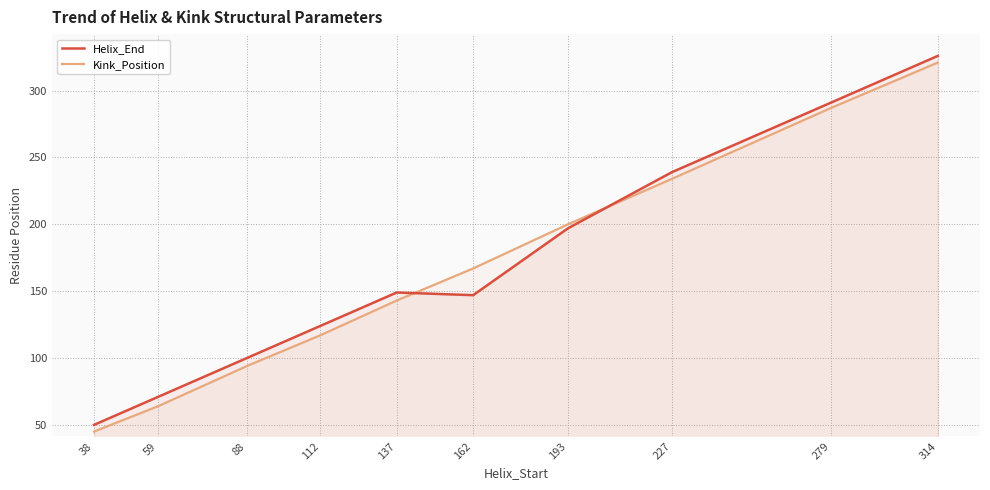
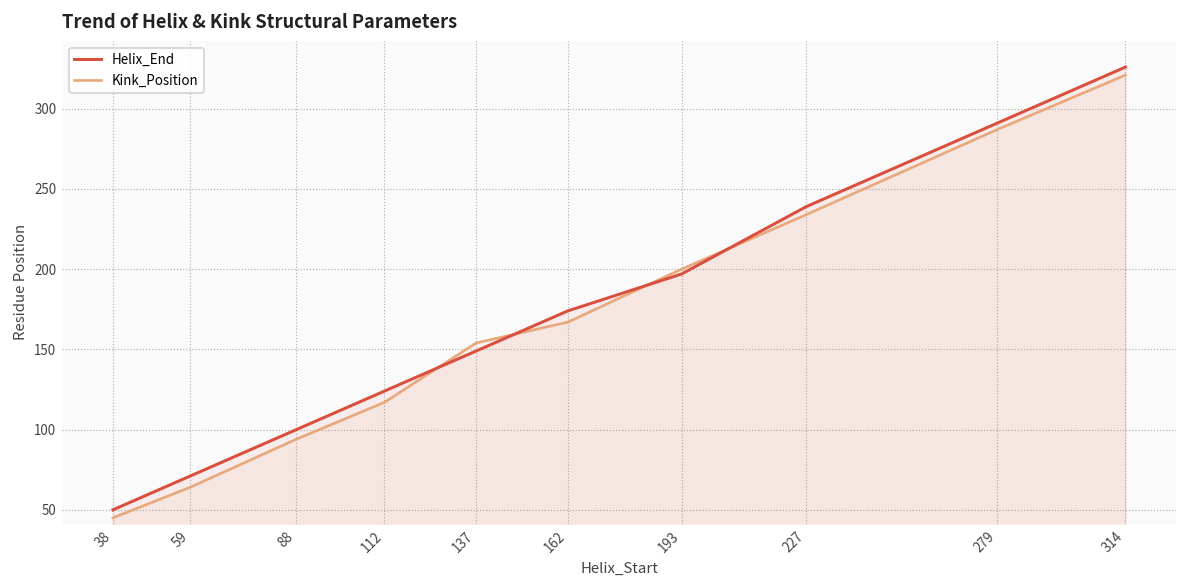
  {
    "Helix_End": {
      "38": 50,
      "59": 71,
      "88": 100,
      "112": 124,
      "137": 149,
-     "162": 147,
+     "162": 174,
      "193": 197,
      "227": 239,
      "279": 291,
      "314": 326
    },
    "Kink_Position": {
      "38": 45,
      "59": 64,
      "88": 94,
      "112": 117,
-     "137": 143,
+     "137": 154,
      "162": 167,
      "193": 200,
      "227": 234,
      "279": 287,
      "314": 321
    }
  }
